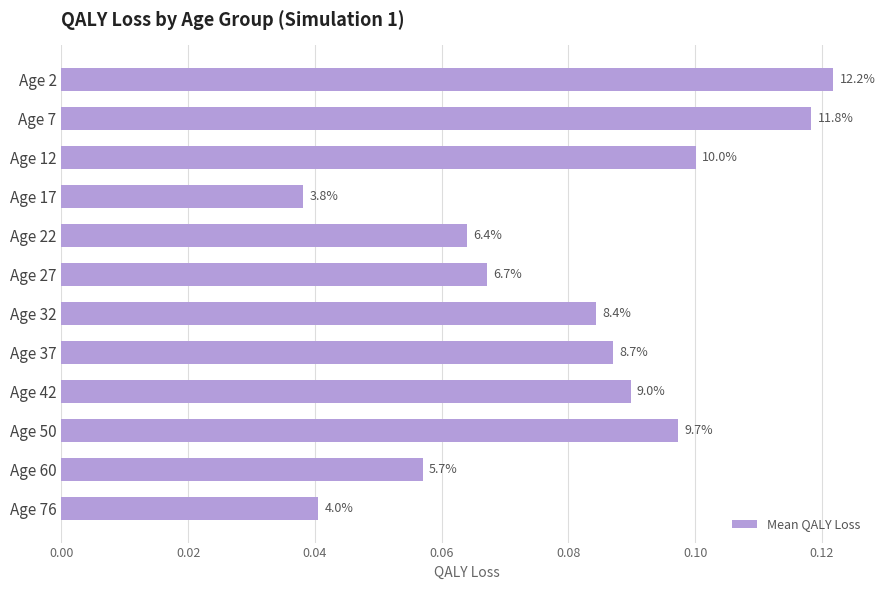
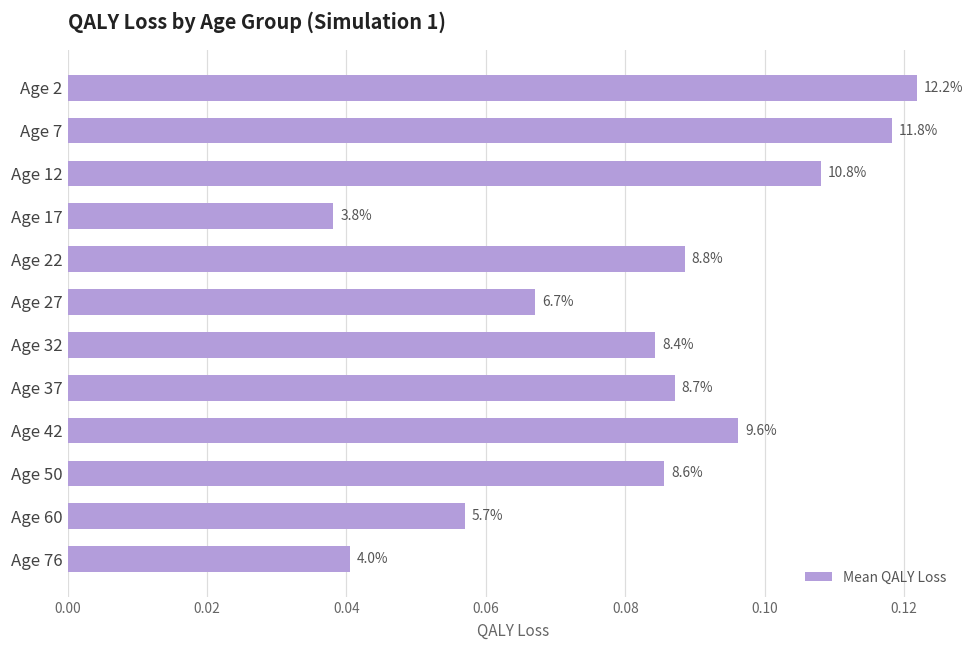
  {
    "Age 2": "12.2%",
    "Age 7": "11.8%",
-   "Age 12": "10.0%",
+   "Age 12": "10.8%",
    "Age 17": "3.8%",
-   "Age 22": "6.4%",
+   "Age 22": "8.8%",
    "Age 27": "6.7%",
    "Age 32": "8.4%",
    "Age 37": "8.7%",
-   "Age 42": "9.0%",
-   "Age 50": "9.7%",
+   "Age 42": "9.6%",
+   "Age 50": "8.6%",
    "Age 60": "5.7%",
    "Age 76": "4.0%"
  }
